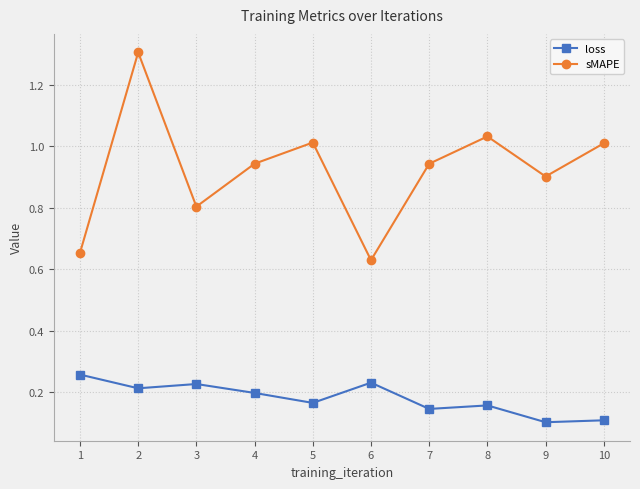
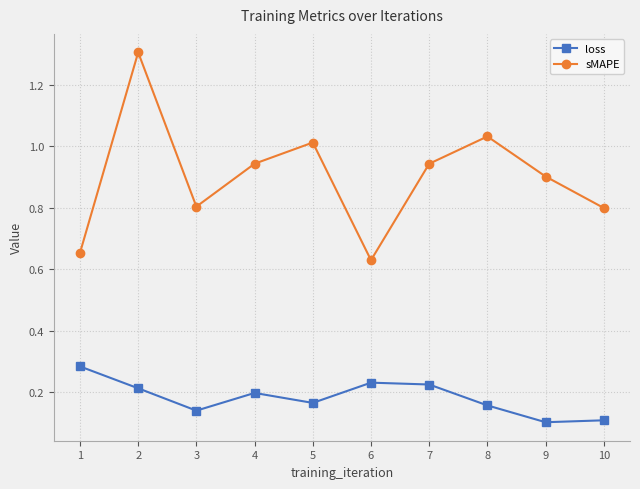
  {
    "loss": {
-     "1": 0.26,
+     "1": 0.28,
      "2": 0.21,
-     "3": 0.23,
+     "3": 0.14,
      "4": 0.20,
      "5": 0.17,
      "6": 0.23,
-     "7": 0.15,
+     "7": 0.23,
      "8": 0.16,
      "9": 0.10,
      "10": 0.11
    },
    "sMAPE": {
      "1": 0.65,
      "2": 1.31,
      "3": 0.80,
      "4": 0.94,
      "5": 1.01,
      "6": 0.63,
      "7": 0.94,
      "8": 1.03,
      "9": 0.90,
-     "10": 1.01
+     "10": 0.80
    }
  }
